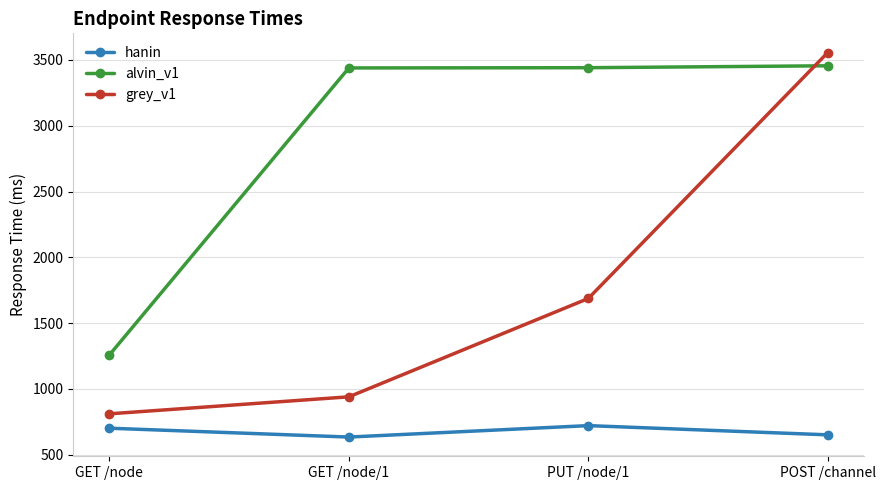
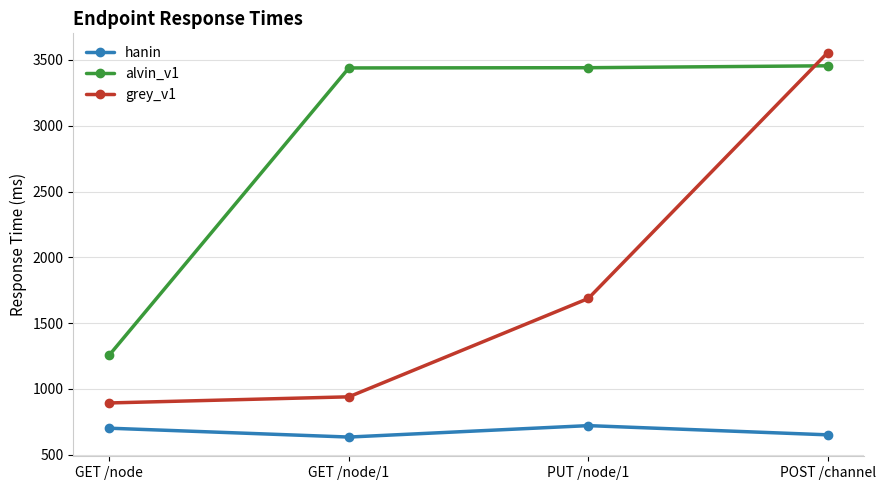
  {
    "hanin": {
      "GET /node": 700,
      "GET /node/1": 630,
      "PUT /node/1": 720,
      "POST /channel": 650
    },
    "alvin_v1": {
      "GET /node": 1260,
      "GET /node/1": 3440,
      "PUT /node/1": 3440,
      "POST /channel": 3460
    },
    "grey_v1": {
-     "GET /node": 810,
+     "GET /node": 890,
      "GET /node/1": 940,
      "PUT /node/1": 1690,
      "POST /channel": 3560
    }
  }
